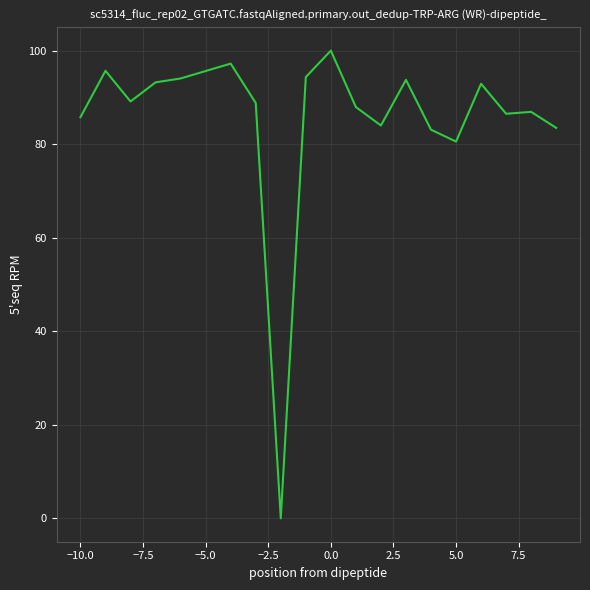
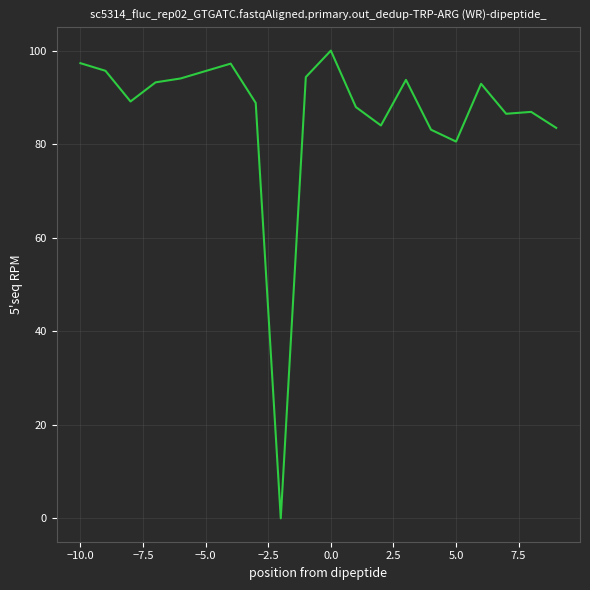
  {
-   "−10.0": 86,
+   "−10.0": 97,
    "−5.0": 96,
    "0.0": 100,
    "5.0": 81
  }
